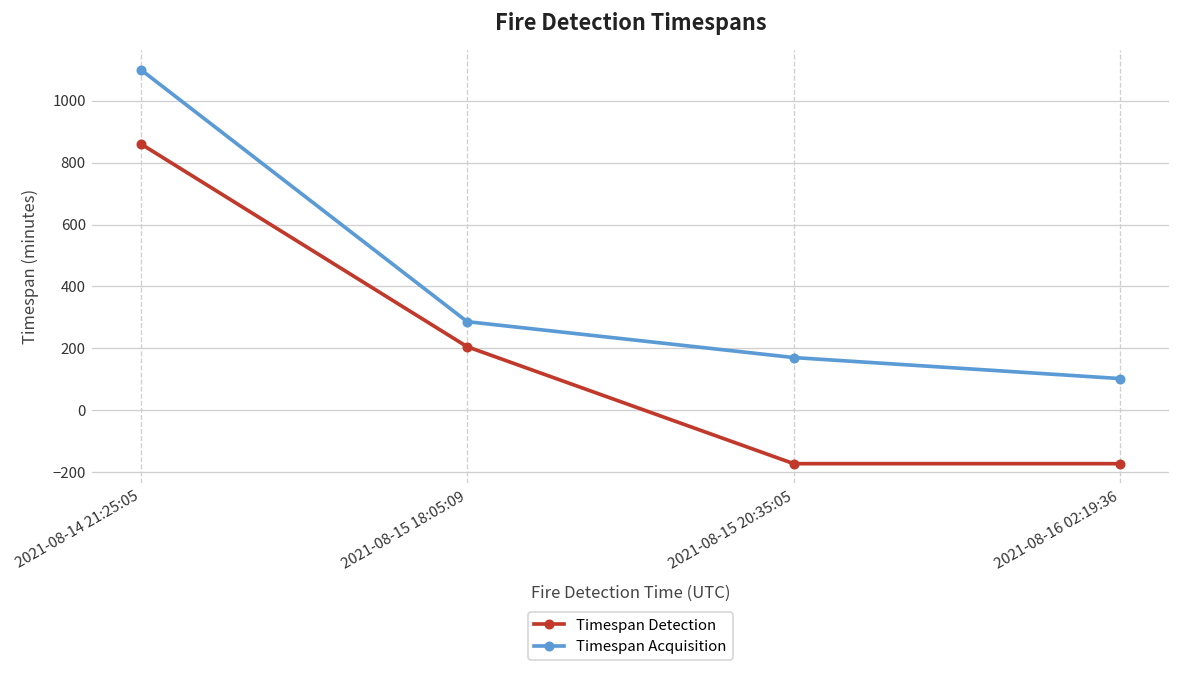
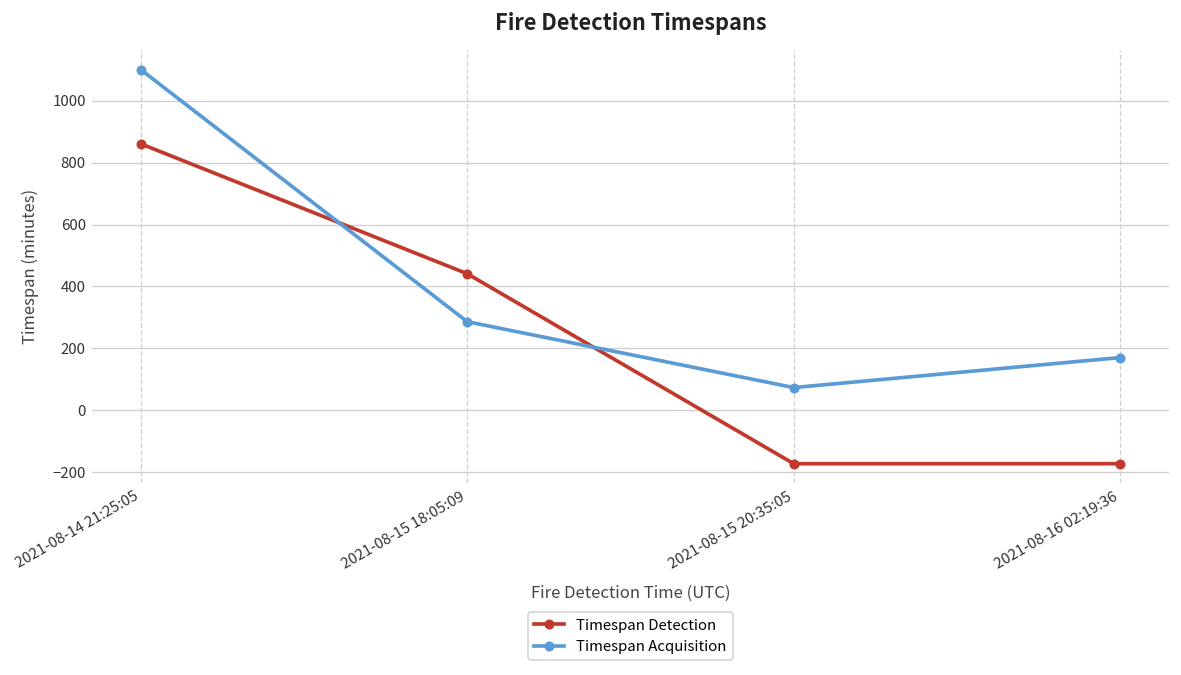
  {
    "Timespan Detection": {
      "2021-08-14 21:25:05": 860,
-     "2021-08-15 18:05:09": 210,
+     "2021-08-15 18:05:09": 440,
      "2021-08-15 20:35:05": -170,
      "2021-08-16 02:19:36": -170
    },
    "Timespan Acquisition": {
      "2021-08-14 21:25:05": 1100,
      "2021-08-15 18:05:09": 290,
-     "2021-08-15 20:35:05": 170,
-     "2021-08-16 02:19:36": 100
+     "2021-08-15 20:35:05": 70,
+     "2021-08-16 02:19:36": 170
    }
  }
